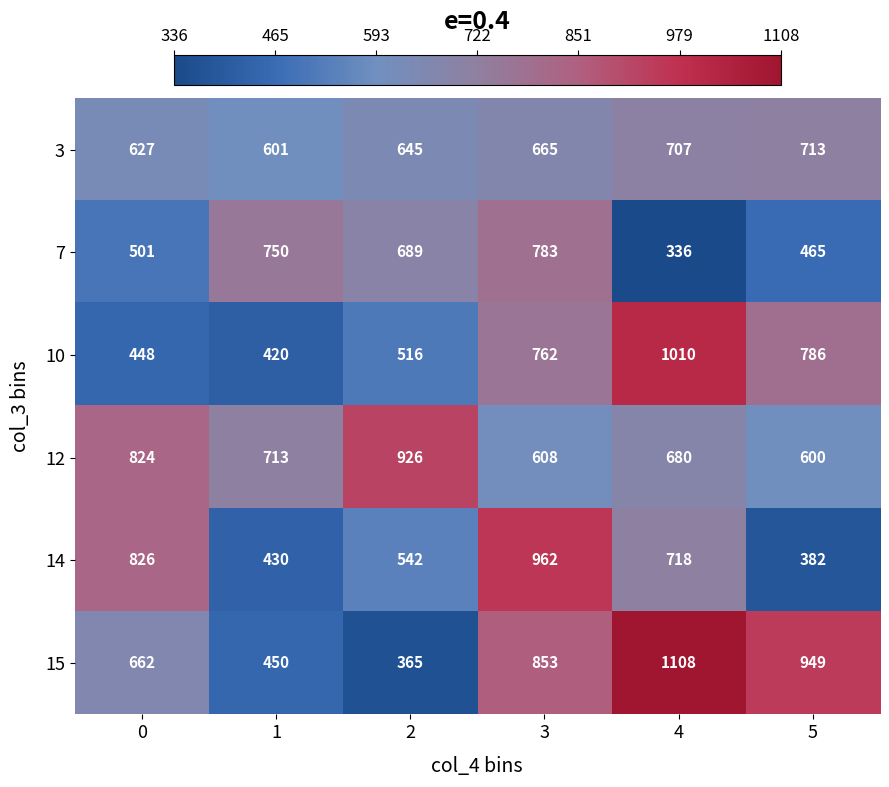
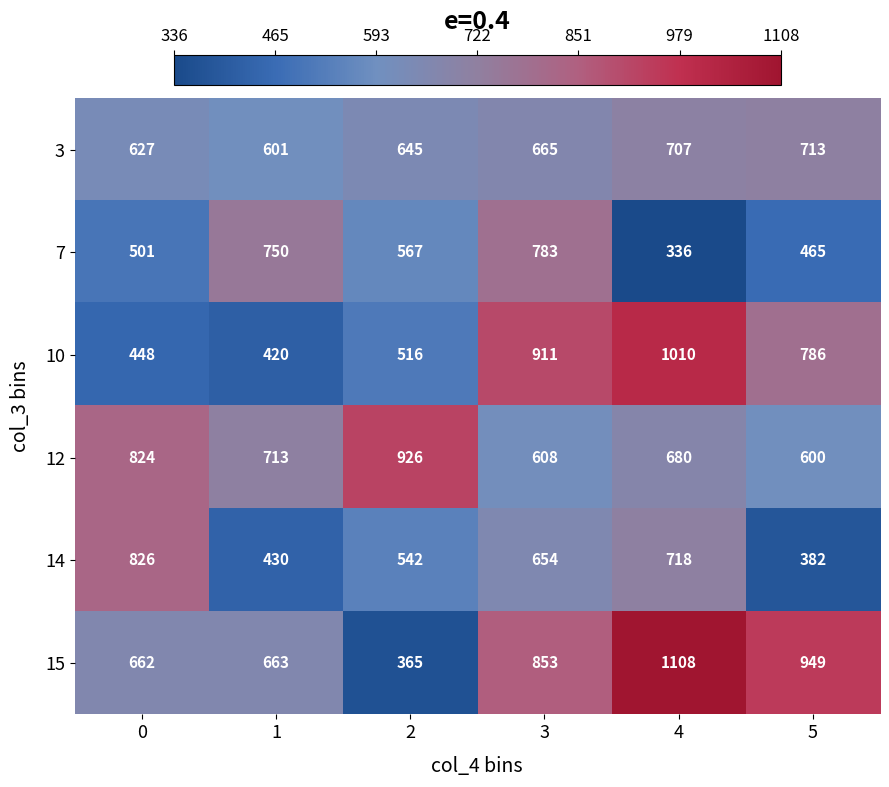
  {
    "3": {
      "0": 627,
      "1": 601,
      "2": 645,
      "3": 665,
      "4": 707,
      "5": 713
    },
    "7": {
      "0": 501,
      "1": 750,
-     "2": 689,
+     "2": 567,
      "3": 783,
      "4": 336,
      "5": 465
    },
    "10": {
      "0": 448,
      "1": 420,
      "2": 516,
-     "3": 762,
+     "3": 911,
      "4": 1010,
      "5": 786
    },
    "12": {
      "0": 824,
      "1": 713,
      "2": 926,
      "3": 608,
      "4": 680,
      "5": 600
    },
    "14": {
      "0": 826,
      "1": 430,
      "2": 542,
-     "3": 962,
+     "3": 654,
      "4": 718,
      "5": 382
    },
    "15": {
      "0": 662,
-     "1": 450,
+     "1": 663,
      "2": 365,
      "3": 853,
      "4": 1108,
      "5": 949
    }
  }
